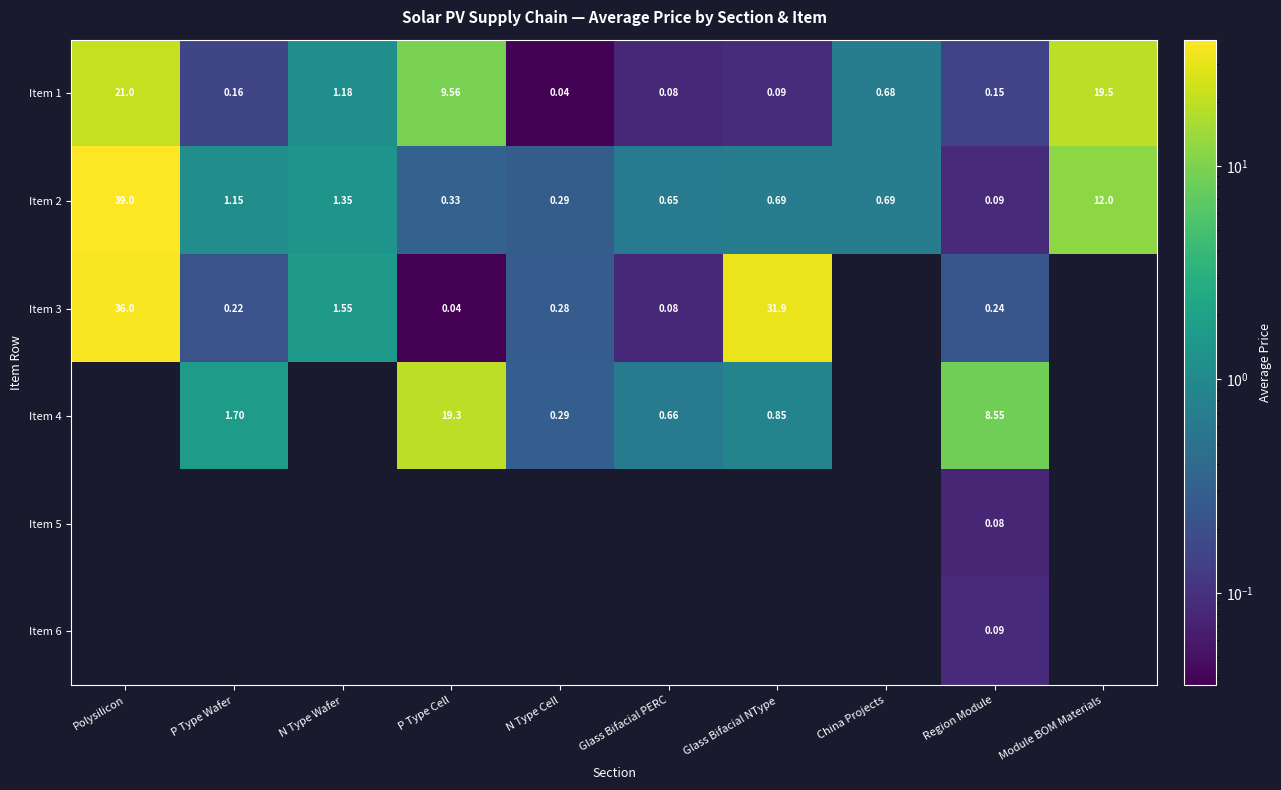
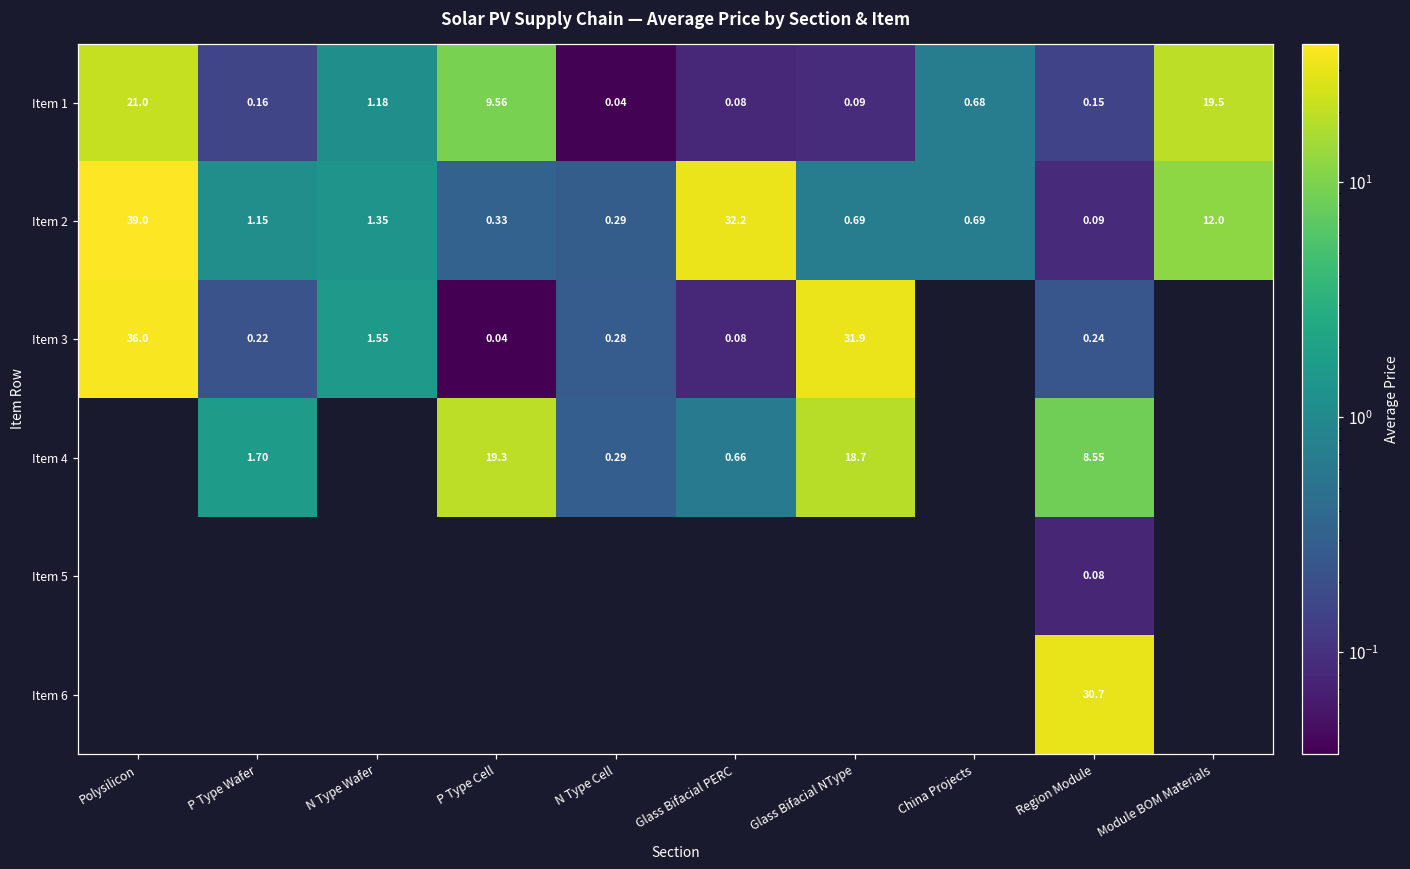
  {
    "Item 1": {
      "Polysilicon": 21.0,
      "P Type Wafer": 0.16,
      "N Type Wafer": 1.18,
      "P Type Cell": 9.56,
      "N Type Cell": 0.04,
      "Glass Bifacial PERC": 0.08,
      "Glass Bifacial NType": 0.09,
      "China Projects": 0.68,
      "Region Module": 0.15,
      "Module BOM Materials": 19.5
    },
    "Item 2": {
      "Polysilicon": 39.0,
      "P Type Wafer": 1.15,
      "N Type Wafer": 1.35,
      "P Type Cell": 0.33,
      "N Type Cell": 0.29,
-     "Glass Bifacial PERC": 0.65,
+     "Glass Bifacial PERC": 32.2,
      "Glass Bifacial NType": 0.69,
      "China Projects": 0.69,
      "Region Module": 0.09,
      "Module BOM Materials": 12.0
    },
    "Item 3": {
      "Polysilicon": 36.0,
      "P Type Wafer": 0.22,
      "N Type Wafer": 1.55,
      "P Type Cell": 0.04,
      "N Type Cell": 0.28,
      "Glass Bifacial PERC": 0.08,
      "Glass Bifacial NType": 31.9,
      "Region Module": 0.24
    },
    "Item 4": {
      "P Type Wafer": 1.70,
      "P Type Cell": 19.3,
      "N Type Cell": 0.29,
      "Glass Bifacial PERC": 0.66,
-     "Glass Bifacial NType": 0.85,
+     "Glass Bifacial NType": 18.7,
      "Region Module": 8.55
    },
    "Item 5": {
      "Region Module": 0.08
    },
    "Item 6": {
-     "Region Module": 0.09
+     "Region Module": 30.7
    }
  }
